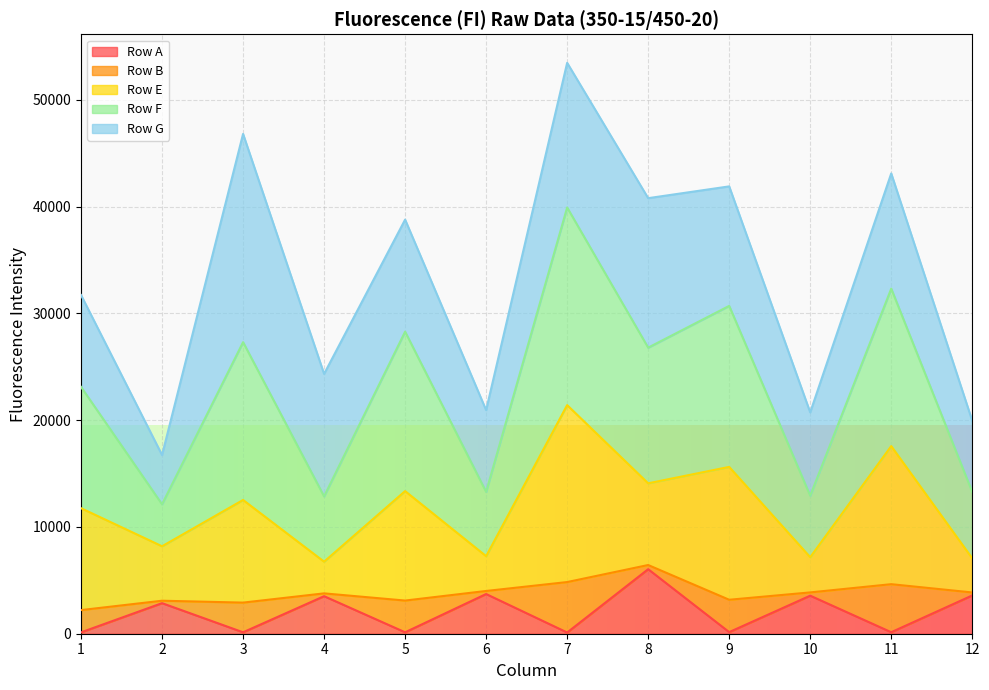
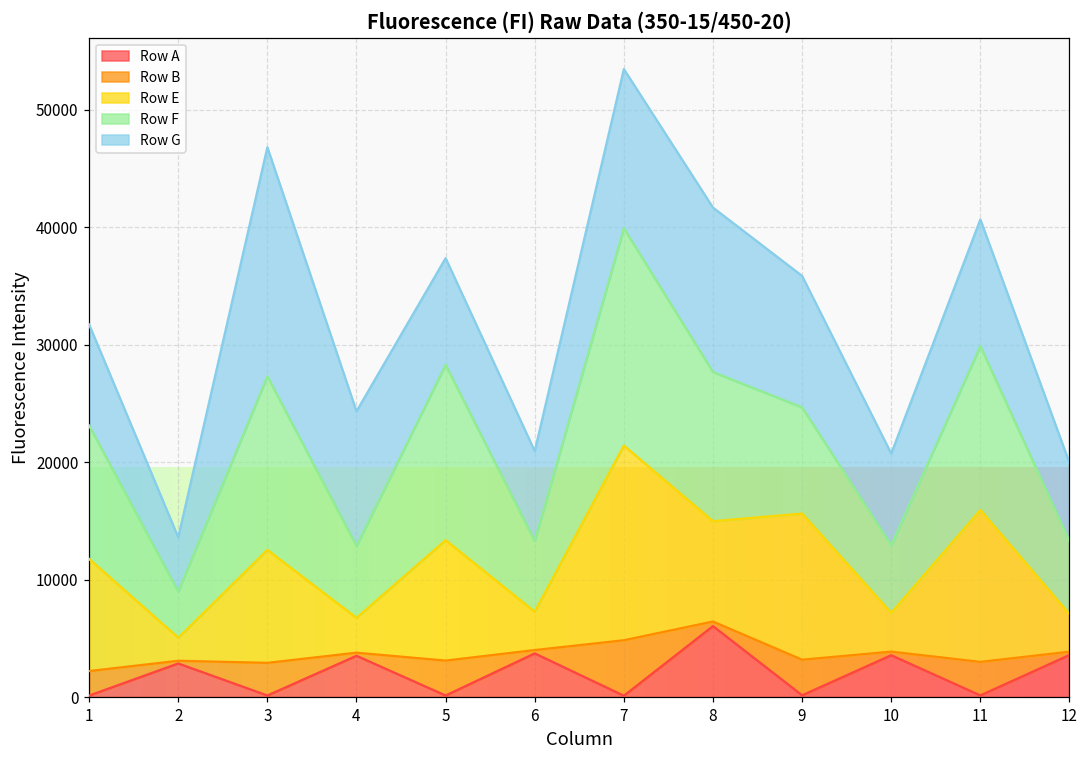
  {
    "Row A": {
      "1": 100,
      "3": 100,
      "4": 3500,
      "5": 100,
      "6": 3700,
      "7": 100,
      "8": 6000,
      "9": 200,
      "10": 3600,
      "11": 100,
      "12": 3600
    },
    "Row B": {
      "1": 2100,
      "3": 2800,
      "4": 300,
      "5": 3000,
      "6": 300,
      "7": 4700,
      "8": 400,
      "9": 3000,
      "10": 300,
-     "11": 4500,
+     "11": 2900,
      "12": 300
    },
    "Row E": {
      "1": 9500,
-     "2": 5100,
+     "2": 2000,
      "3": 9600,
      "4": 3000,
      "5": 10300,
      "6": 3300,
      "7": 16600,
-     "8": 7700,
+     "8": 8500,
      "9": 12400,
      "10": 3300,
      "11": 12900,
      "12": 3200
    },
    "Row F": {
      "1": 11400,
      "2": 3900,
      "3": 14800,
      "4": 6100,
      "5": 14900,
      "6": 6000,
      "7": 18500,
      "8": 12700,
-     "9": 15100,
+     "9": 9000,
      "10": 5800,
-     "11": 14700,
+     "11": 14000,
      "12": 6200
    },
    "Row G": {
      "1": 8600,
      "2": 4600,
      "3": 19500,
      "4": 11500,
-     "5": 10500,
+     "5": 9100,
      "6": 7700,
      "7": 13500,
      "8": 14000,
      "9": 11200,
      "10": 7800,
      "11": 10800,
      "12": 6700
    }
  }
